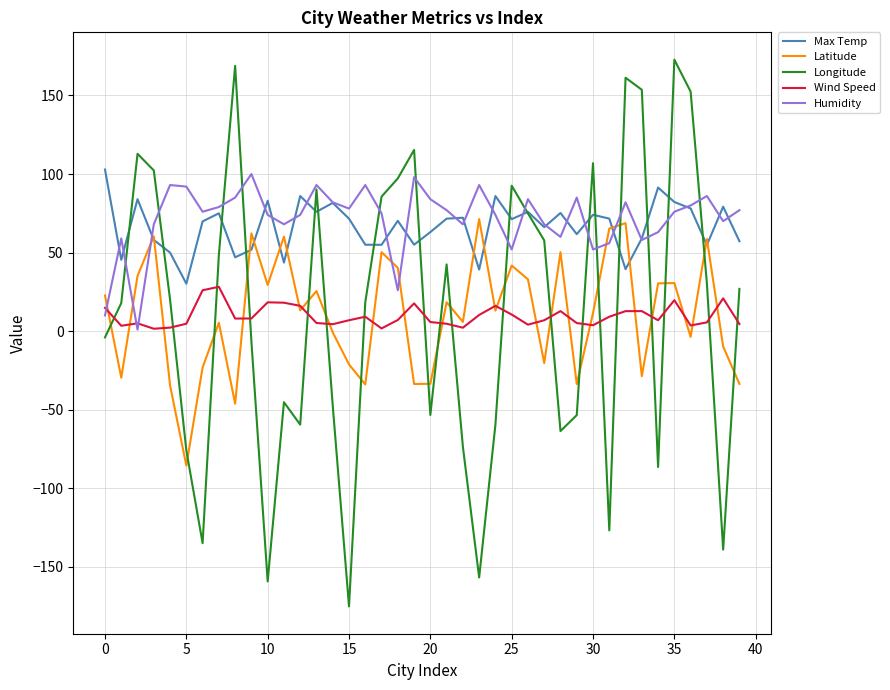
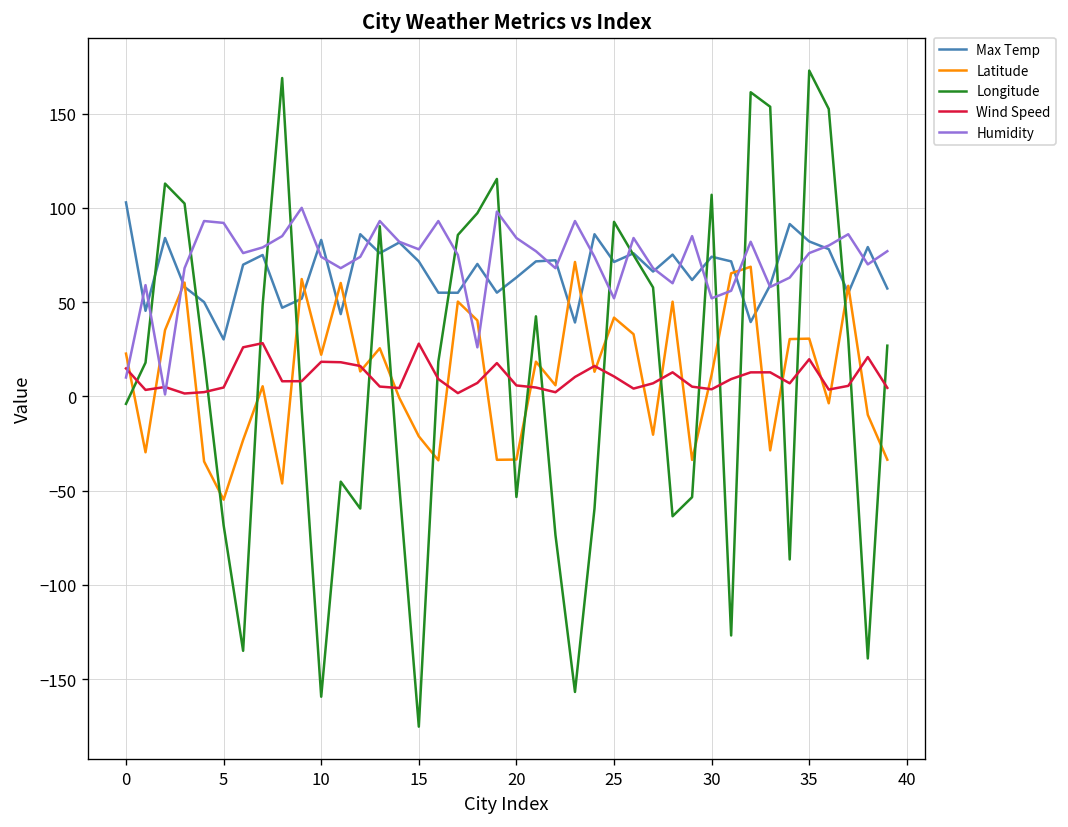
  {
    "Max Temp": {
      "0": 103,
      "5": 30,
      "10": 83,
      "15": 72,
      "20": 63,
      "25": 71,
      "30": 74,
      "35": 82
    },
    "Latitude": {
      "0": 23,
-     "5": -86,
-     "10": 29,
+     "5": -55,
+     "10": 22,
      "15": -21,
      "20": -34,
      "25": 42,
      "30": 12,
      "35": 31
    },
    "Longitude": {
      "0": -4,
-     "5": -76,
+     "5": -68,
      "10": -159,
      "15": -175,
      "20": -53,
      "25": 93,
      "30": 107,
      "35": 173
    },
    "Wind Speed": {
      "0": 15,
      "5": 5,
      "10": 18,
-     "15": 7,
+     "15": 28,
      "20": 6,
      "25": 11,
      "30": 4,
      "35": 20
    },
    "Humidity": {
      "0": 10,
      "5": 92,
      "10": 74,
      "15": 78,
      "20": 84,
      "25": 52,
      "30": 52,
      "35": 76
    }
  }
